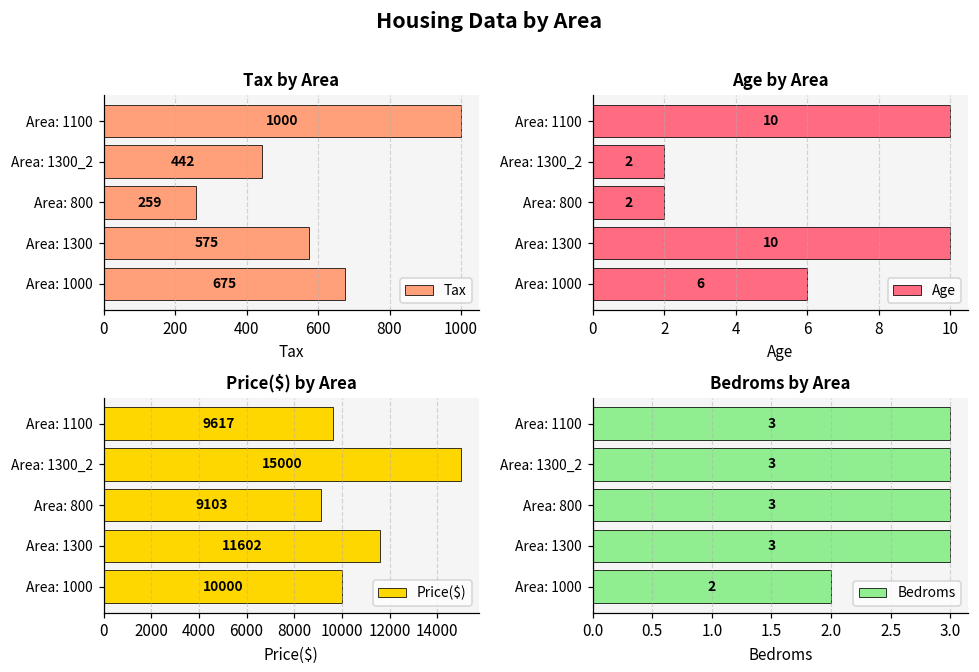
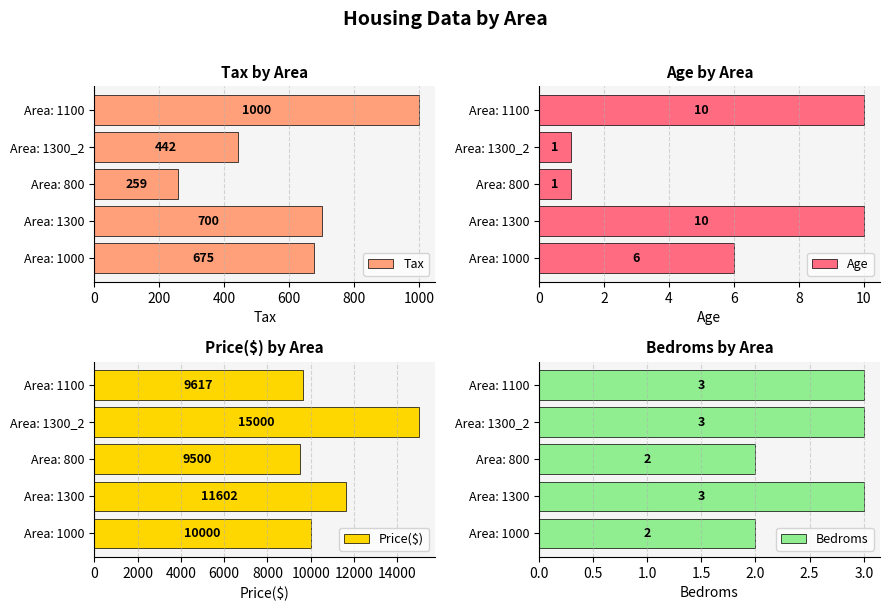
  {
    "Tax by Area": {
      "Area: 1100": 1000,
      "Area: 1300_2": 442,
      "Area: 800": 259,
-     "Area: 1300": 575,
+     "Area: 1300": 700,
      "Area: 1000": 675
    },
    "Age by Area": {
      "Area: 1100": 10,
-     "Area: 1300_2": 2,
-     "Area: 800": 2,
+     "Area: 1300_2": 1,
+     "Area: 800": 1,
      "Area: 1300": 10,
      "Area: 1000": 6
    },
    "Price($) by Area": {
      "Area: 1100": 9617,
      "Area: 1300_2": 15000,
-     "Area: 800": 9103,
+     "Area: 800": 9500,
      "Area: 1300": 11602,
      "Area: 1000": 10000
    },
    "Bedroms by Area": {
      "Area: 1100": 3,
      "Area: 1300_2": 3,
-     "Area: 800": 3,
+     "Area: 800": 2,
      "Area: 1300": 3,
      "Area: 1000": 2
    }
  }
